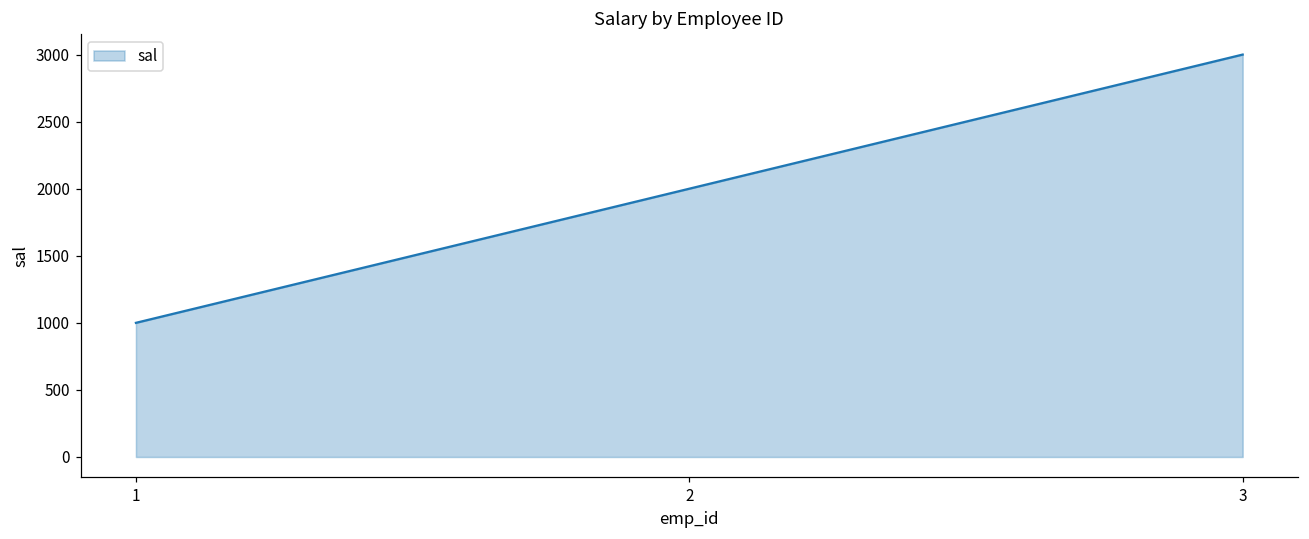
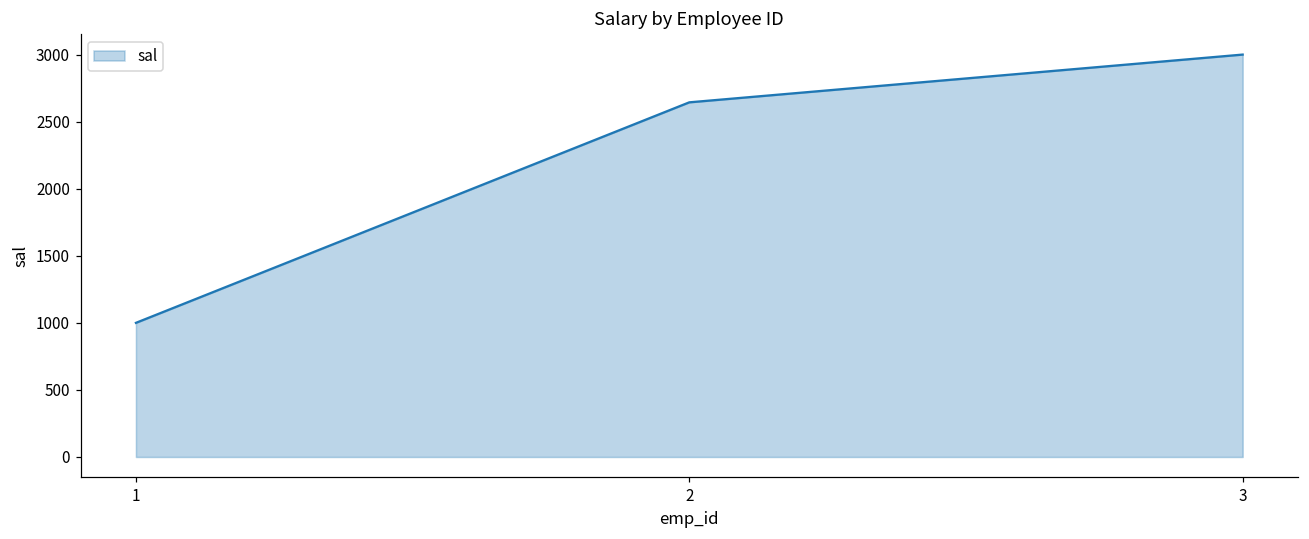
  {
    "1": 1000,
-   "2": 2000,
+   "2": 2640,
    "3": 3000
  }
